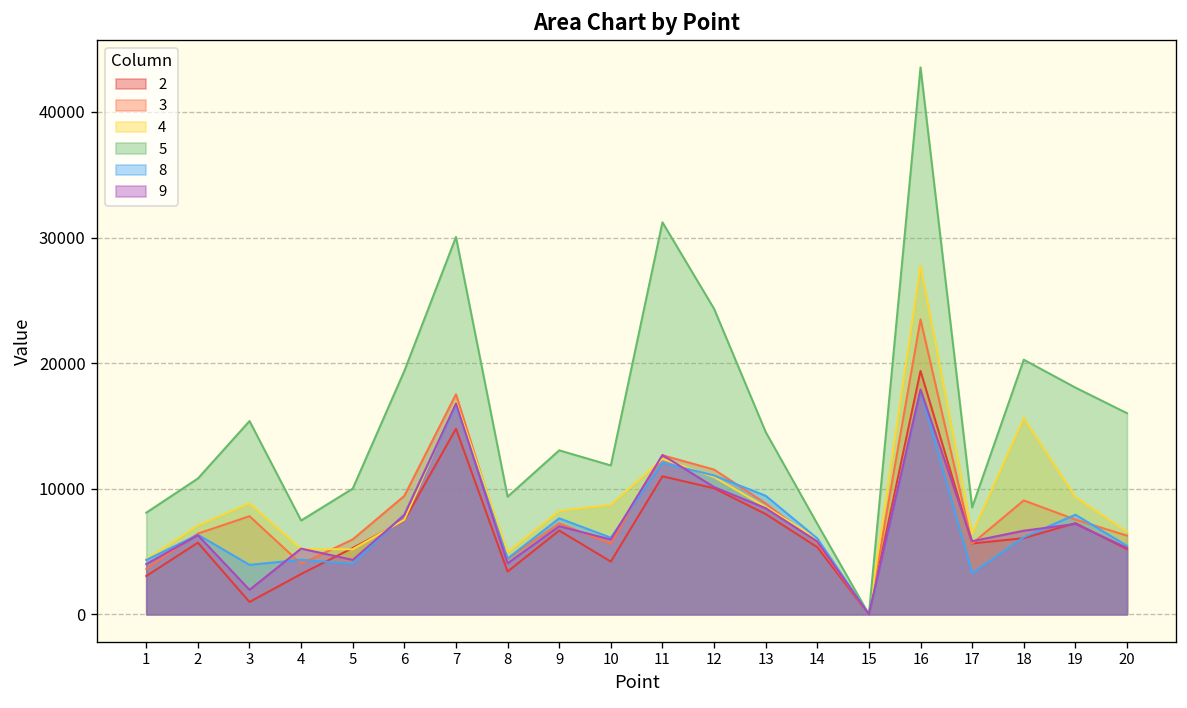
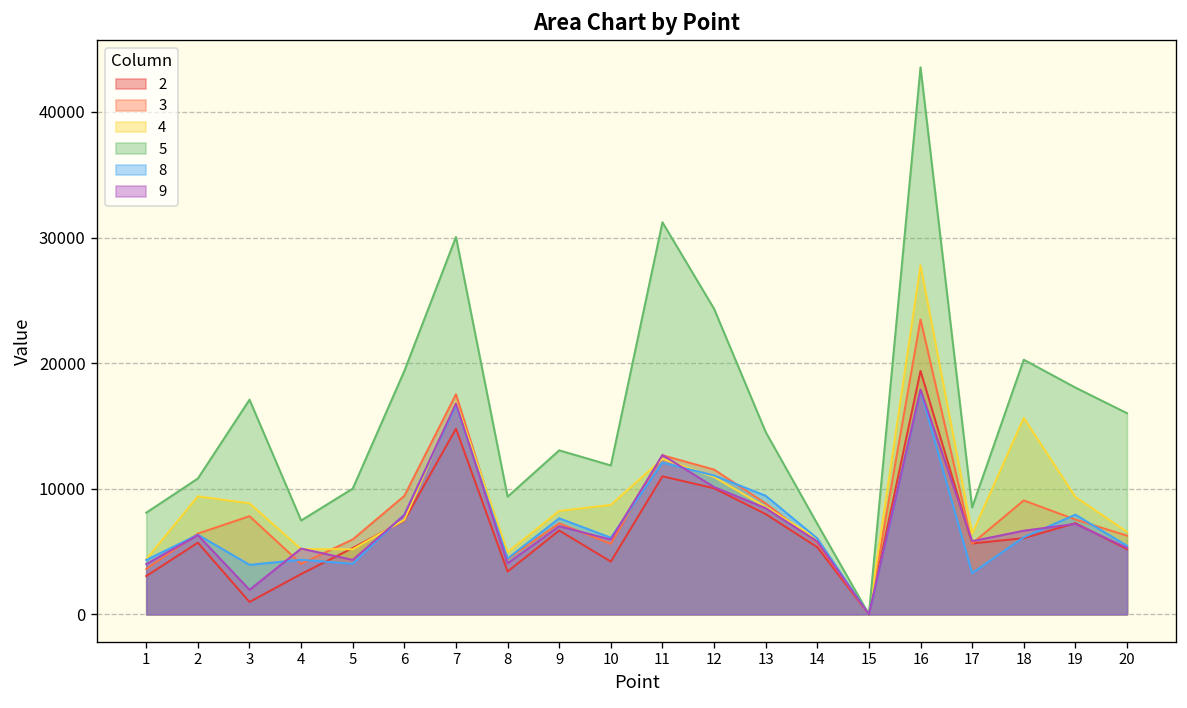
  {
    "4": {
-     "2": 7100,
+     "2": 9400,
      "3": 8800,
      "8": 5000,
      "9": 8200,
      "10": 8700,
      "11": 12400,
      "16": 27800,
      "17": 6400,
      "18": 15600,
      "19": 9300,
      "20": 6600
    },
    "5": {
      "1": 8100,
      "2": 10800,
-     "3": 15400,
+     "3": 17100,
      "4": 7500,
      "5": 10000,
      "6": 19400,
      "7": 30000,
      "8": 9400,
      "9": 13100,
      "10": 11900,
      "11": 31200,
      "12": 24300,
      "13": 14500,
      "14": 7200,
      "16": 43600,
      "17": 8500,
      "18": 20300,
      "19": 18100,
      "20": 16000
    },
    "8": {
      "3": 3900,
      "4": 4300,
      "5": 4000,
      "9": 7600,
      "11": 12100,
      "13": 9400,
      "17": 3300,
      "19": 7900
    },
    "9": {
      "1": 4000,
      "3": 2000,
      "5": 4300,
      "8": 4100,
      "18": 6700
    }
  }
